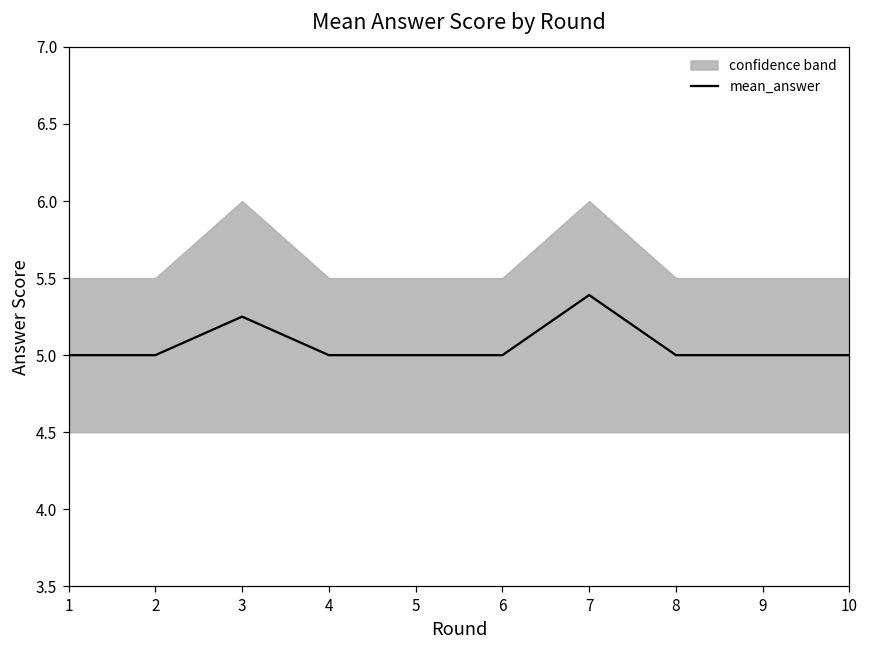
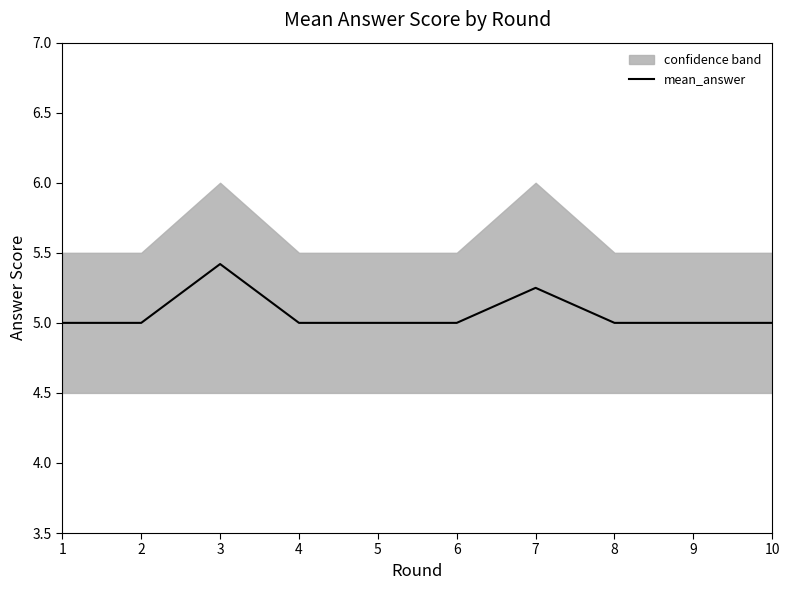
  {
    "mean_answer": {
      "1": 5.00,
      "2": 5.00,
-     "3": 5.25,
+     "3": 5.42,
      "4": 5.00,
      "5": 5.00,
      "6": 5.00,
-     "7": 5.39,
+     "7": 5.25,
      "8": 5.00,
      "9": 5.00,
      "10": 5.00
    },
    "confidence band": {
      "1": 5.50,
      "2": 5.50,
      "3": 6.00,
      "4": 5.50,
      "5": 5.50,
      "6": 5.50,
      "7": 6.00,
      "8": 5.50,
      "9": 5.50,
      "10": 5.50
    }
  }
